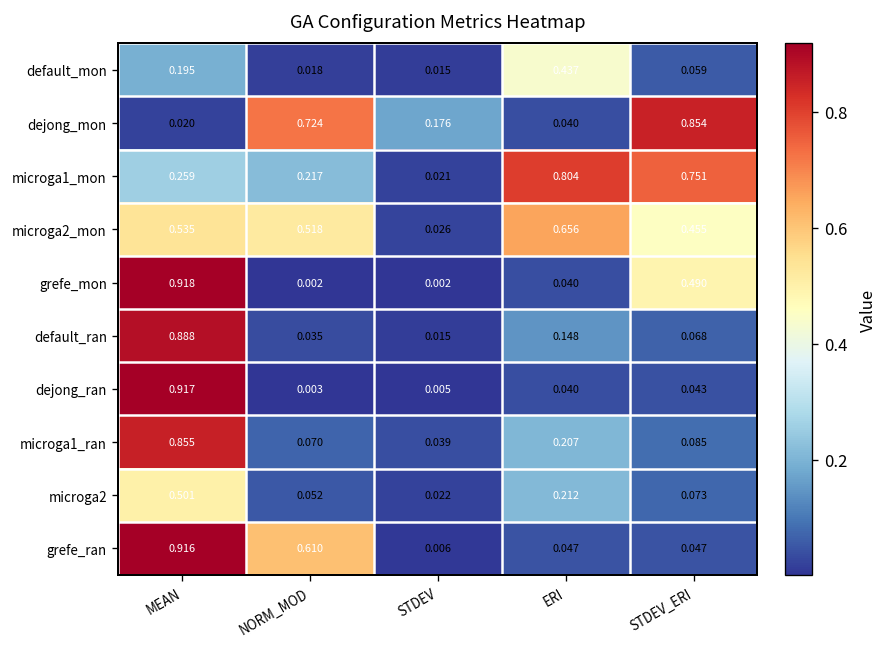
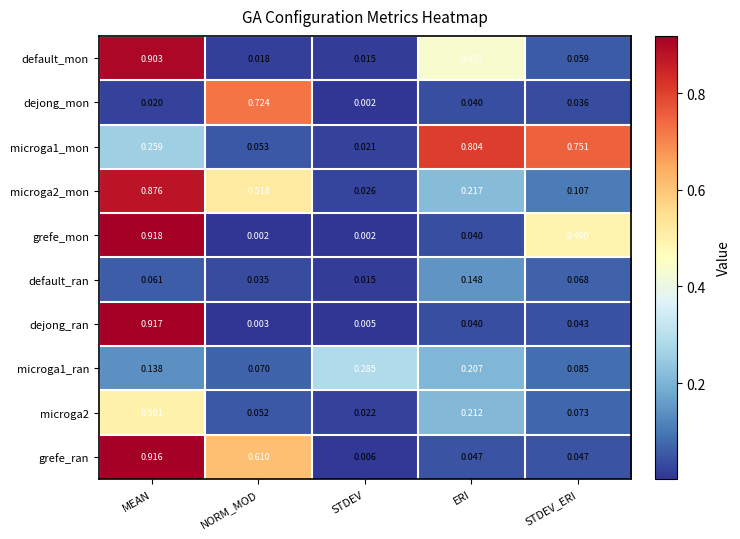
  {
    "default_mon": {
-     "MEAN": 0.195,
+     "MEAN": 0.903,
      "NORM_MOD": 0.018,
      "STDEV": 0.015,
      "ERI": 0.437,
      "STDEV_ERI": 0.059
    },
    "dejong_mon": {
      "MEAN": 0.020,
      "NORM_MOD": 0.724,
-     "STDEV": 0.176,
+     "STDEV": 0.002,
      "ERI": 0.040,
-     "STDEV_ERI": 0.854
+     "STDEV_ERI": 0.036
    },
    "microga1_mon": {
      "MEAN": 0.259,
-     "NORM_MOD": 0.217,
+     "NORM_MOD": 0.053,
      "STDEV": 0.021,
      "ERI": 0.804,
      "STDEV_ERI": 0.751
    },
    "microga2_mon": {
-     "MEAN": 0.535,
+     "MEAN": 0.876,
      "NORM_MOD": 0.518,
      "STDEV": 0.026,
-     "ERI": 0.656,
-     "STDEV_ERI": 0.455
+     "ERI": 0.217,
+     "STDEV_ERI": 0.107
    },
    "grefe_mon": {
      "MEAN": 0.918,
      "NORM_MOD": 0.002,
      "STDEV": 0.002,
      "ERI": 0.040,
      "STDEV_ERI": 0.490
    },
    "default_ran": {
-     "MEAN": 0.888,
+     "MEAN": 0.061,
      "NORM_MOD": 0.035,
      "STDEV": 0.015,
      "ERI": 0.148,
      "STDEV_ERI": 0.068
    },
    "dejong_ran": {
      "MEAN": 0.917,
      "NORM_MOD": 0.003,
      "STDEV": 0.005,
      "ERI": 0.040,
      "STDEV_ERI": 0.043
    },
    "microga1_ran": {
-     "MEAN": 0.855,
+     "MEAN": 0.138,
      "NORM_MOD": 0.070,
-     "STDEV": 0.039,
+     "STDEV": 0.285,
      "ERI": 0.207,
      "STDEV_ERI": 0.085
    },
    "microga2": {
      "MEAN": 0.501,
      "NORM_MOD": 0.052,
      "STDEV": 0.022,
      "ERI": 0.212,
      "STDEV_ERI": 0.073
    },
    "grefe_ran": {
      "MEAN": 0.916,
      "NORM_MOD": 0.610,
      "STDEV": 0.006,
      "ERI": 0.047,
      "STDEV_ERI": 0.047
    }
  }
